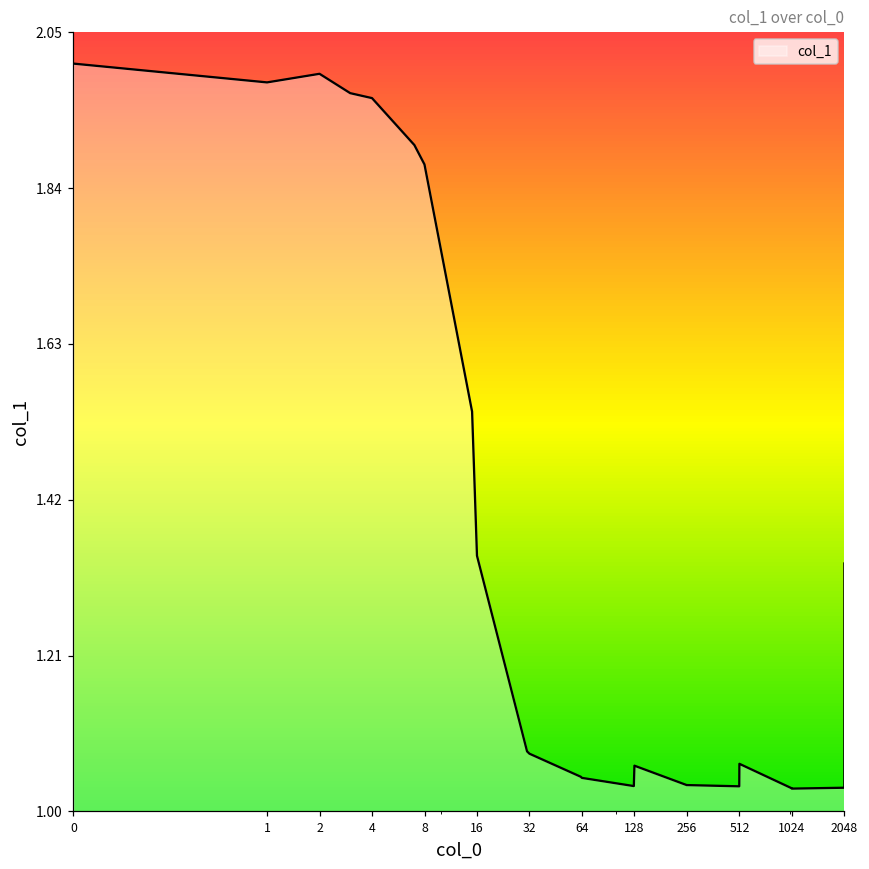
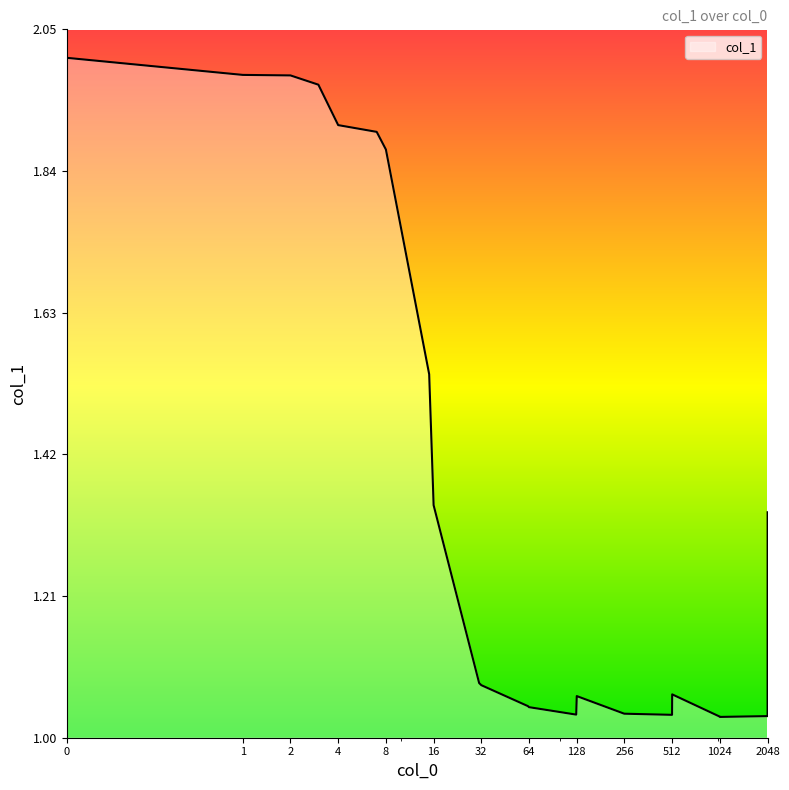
  {
    "0": 2.01,
    "1": 1.98,
-   "2": 1.99,
-   "4": 1.96,
+   "2": 1.98,
+   "4": 1.91,
    "8": 1.87,
    "16": 1.34,
    "32": 1.08,
    "64": 1.05,
    "128": 1.06,
    "256": 1.04,
    "512": 1.06,
    "1024": 1.03,
    "2048": 1.33
  }
